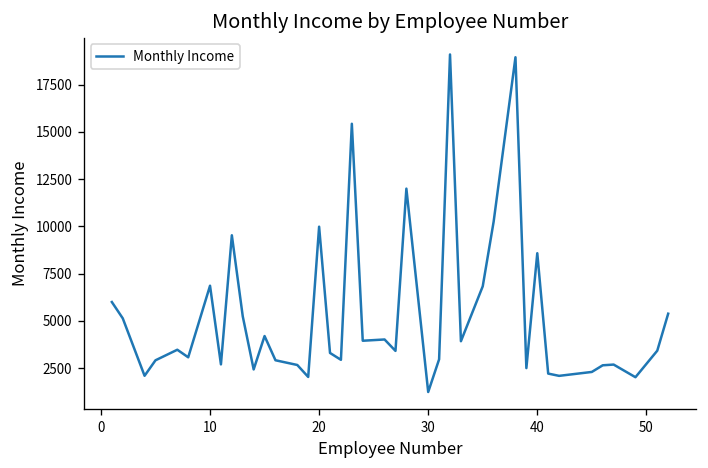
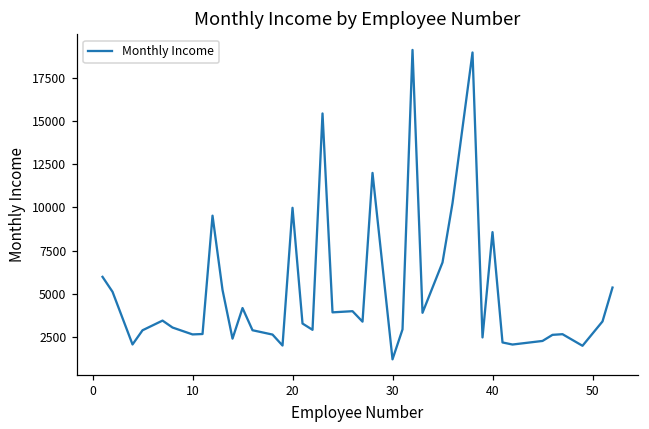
  {
-   "10": 6900,
+   "10": 2700,
    "20": 10000,
    "30": 1200,
    "40": 8600
  }
